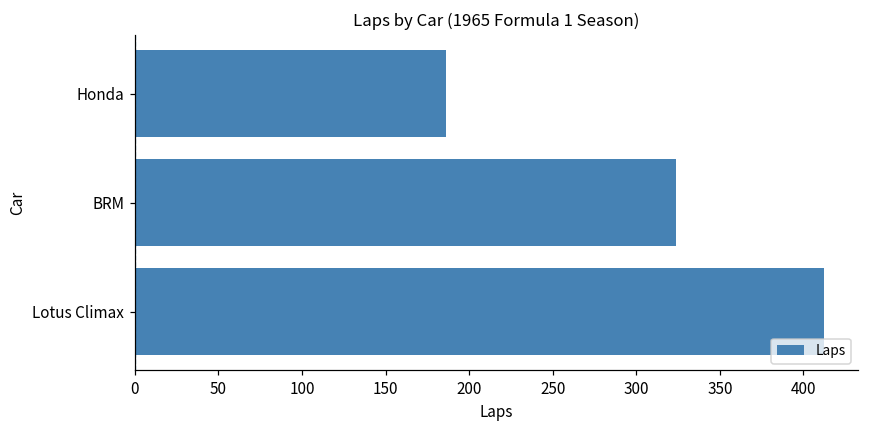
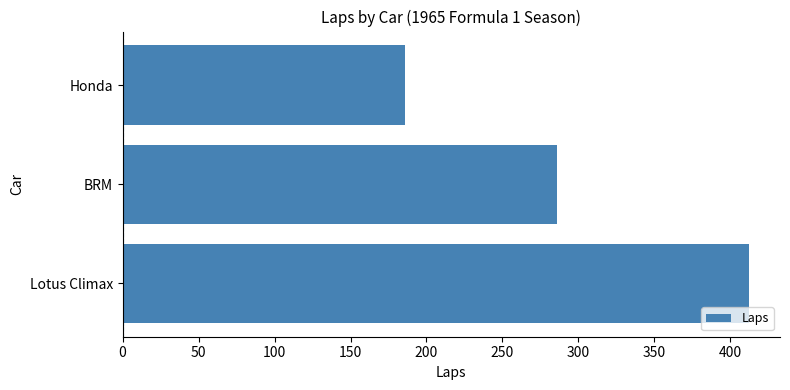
  {
    "Honda": 186,
-   "BRM": 324,
+   "BRM": 286,
    "Lotus Climax": 412
  }
